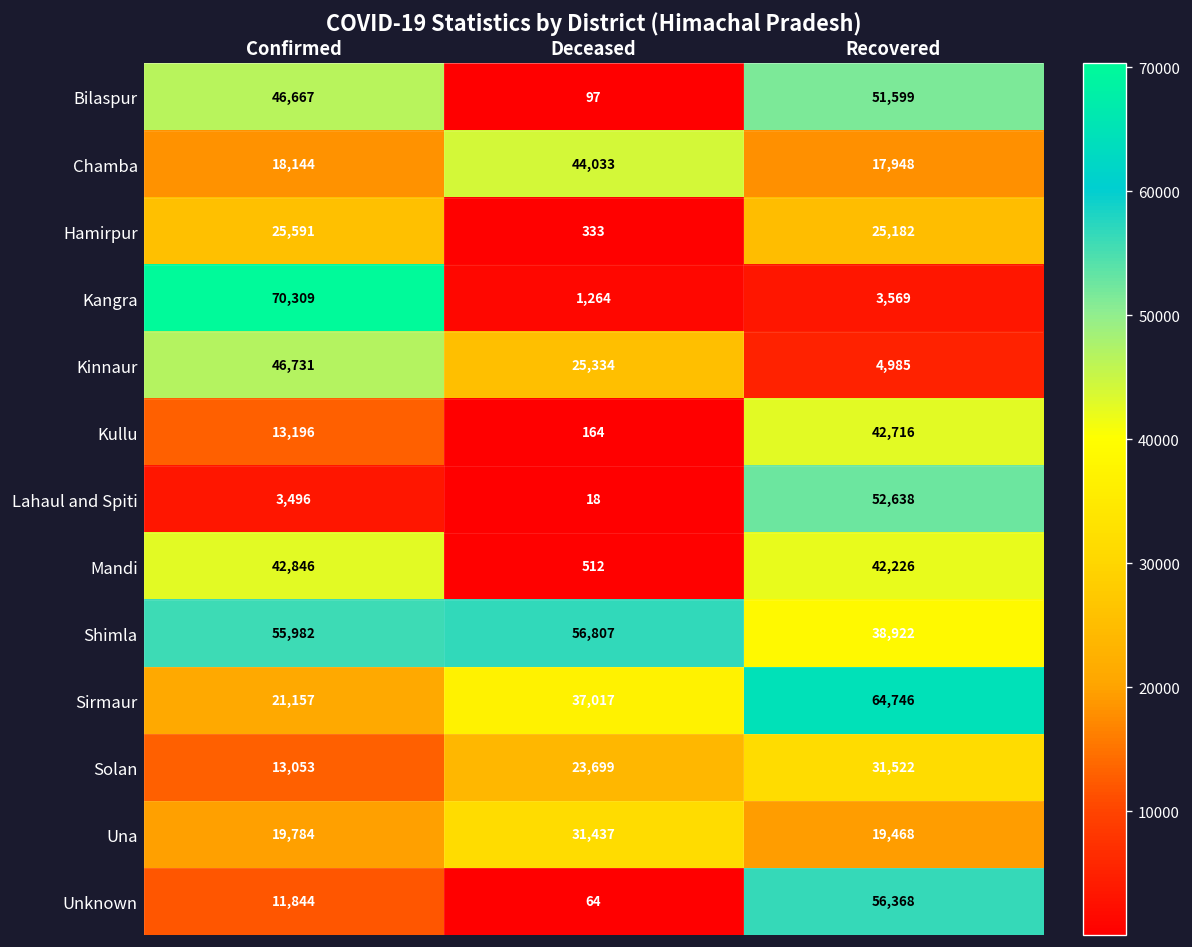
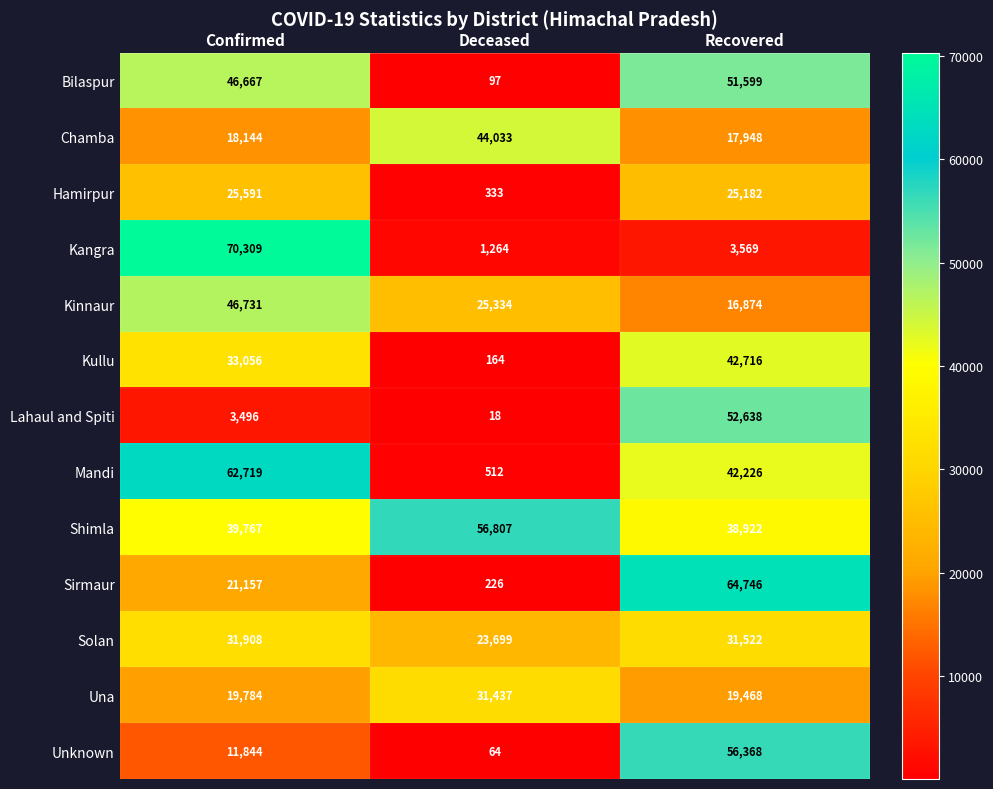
  {
    "Bilaspur": {
      "Confirmed": "46,667",
      "Deceased": "97",
      "Recovered": "51,599"
    },
    "Chamba": {
      "Confirmed": "18,144",
      "Deceased": "44,033",
      "Recovered": "17,948"
    },
    "Hamirpur": {
      "Confirmed": "25,591",
      "Deceased": "333",
      "Recovered": "25,182"
    },
    "Kangra": {
      "Confirmed": "70,309",
      "Deceased": "1,264",
      "Recovered": "3,569"
    },
    "Kinnaur": {
      "Confirmed": "46,731",
      "Deceased": "25,334",
-     "Recovered": "4,985"
+     "Recovered": "16,874"
    },
    "Kullu": {
-     "Confirmed": "13,196",
+     "Confirmed": "33,056",
      "Deceased": "164",
      "Recovered": "42,716"
    },
    "Lahaul and Spiti": {
      "Confirmed": "3,496",
      "Deceased": "18",
      "Recovered": "52,638"
    },
    "Mandi": {
-     "Confirmed": "42,846",
+     "Confirmed": "62,719",
      "Deceased": "512",
      "Recovered": "42,226"
    },
    "Shimla": {
-     "Confirmed": "55,982",
+     "Confirmed": "39,767",
      "Deceased": "56,807",
      "Recovered": "38,922"
    },
    "Sirmaur": {
      "Confirmed": "21,157",
-     "Deceased": "37,017",
+     "Deceased": "226",
      "Recovered": "64,746"
    },
    "Solan": {
-     "Confirmed": "13,053",
+     "Confirmed": "31,908",
      "Deceased": "23,699",
      "Recovered": "31,522"
    },
    "Una": {
      "Confirmed": "19,784",
      "Deceased": "31,437",
      "Recovered": "19,468"
    },
    "Unknown": {
      "Confirmed": "11,844",
      "Deceased": "64",
      "Recovered": "56,368"
    }
  }
